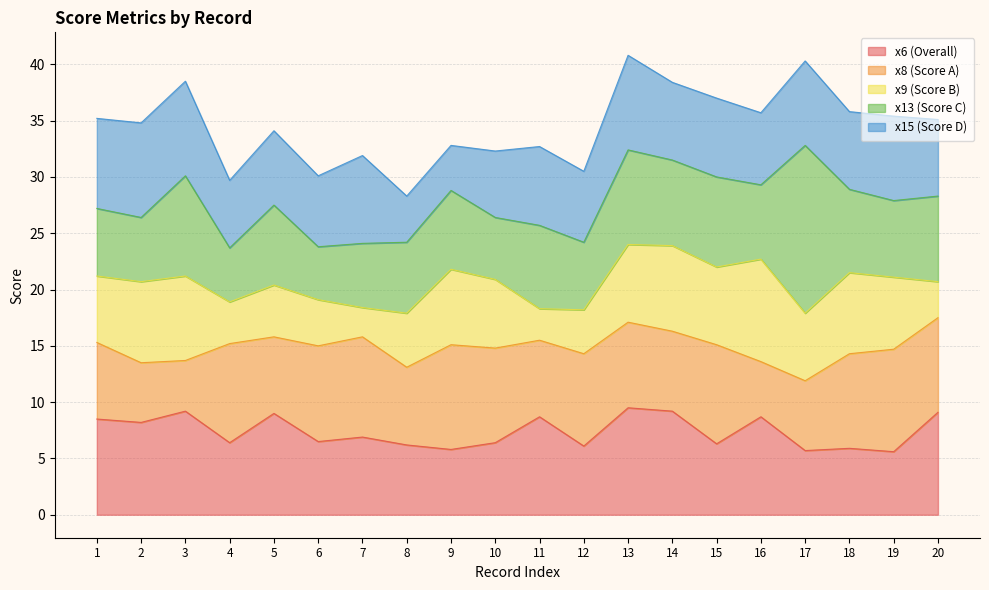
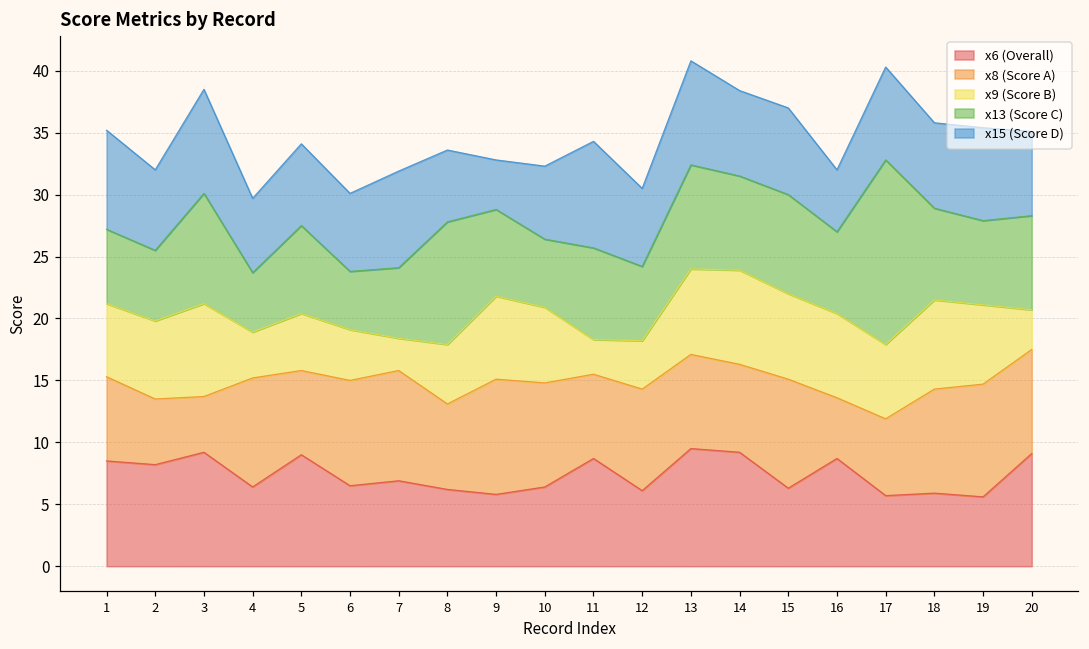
  {
    "x9 (Score B)": {
      "1": 5.9,
-     "2": 7.2,
+     "2": 6.3,
      "3": 7.5,
      "4": 3.7,
      "5": 4.6,
      "6": 4.1,
      "7": 2.6,
      "8": 4.8,
      "9": 6.7,
      "10": 6.1,
      "11": 2.8,
      "12": 3.9,
      "13": 6.9,
      "14": 7.6,
      "15": 6.9,
-     "16": 9.1,
+     "16": 6.8,
      "17": 6.0,
      "18": 7.2,
      "19": 6.4,
      "20": 3.2
    },
    "x13 (Score C)": {
      "1": 6.0,
      "2": 5.7,
      "3": 8.9,
      "4": 4.8,
      "5": 7.1,
      "6": 4.7,
      "7": 5.7,
-     "8": 6.3,
+     "8": 9.9,
      "9": 7.0,
      "10": 5.5,
      "11": 7.4,
      "12": 6.0,
      "13": 8.4,
      "14": 7.6,
      "15": 8.0,
      "16": 6.6,
      "17": 14.9,
      "18": 7.4,
      "19": 6.8,
      "20": 7.6
    },
    "x15 (Score D)": {
      "1": 8.0,
-     "2": 8.4,
+     "2": 6.5,
      "3": 8.4,
      "4": 6.0,
      "5": 6.6,
      "6": 6.3,
      "7": 7.8,
-     "8": 4.1,
+     "8": 5.8,
      "9": 4.0,
      "10": 5.9,
-     "11": 7.0,
+     "11": 8.6,
      "12": 6.3,
      "13": 8.4,
      "14": 6.9,
      "15": 7.0,
-     "16": 6.4,
+     "16": 5.0,
      "17": 7.5,
      "18": 6.9
    }
  }
